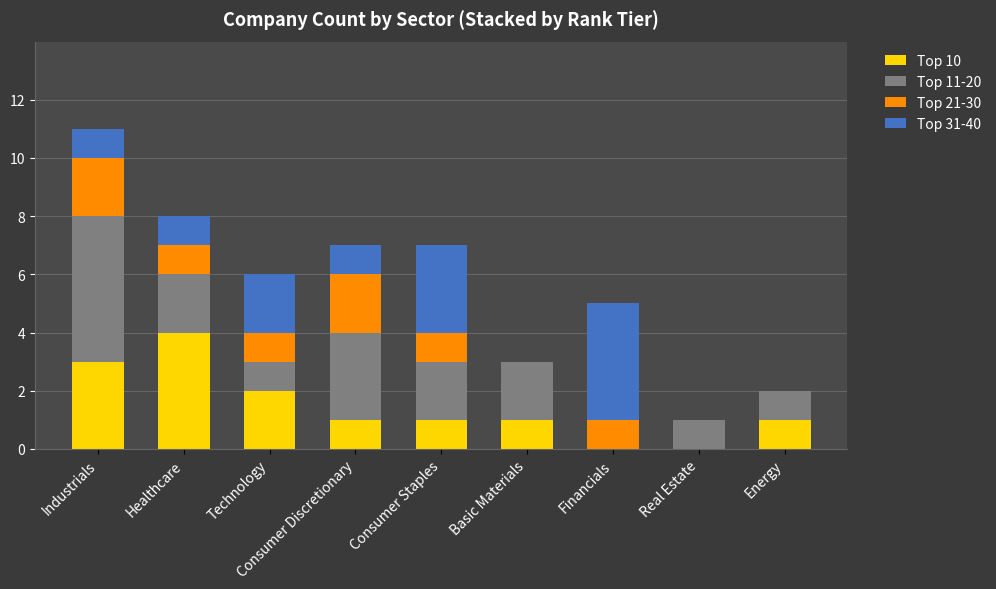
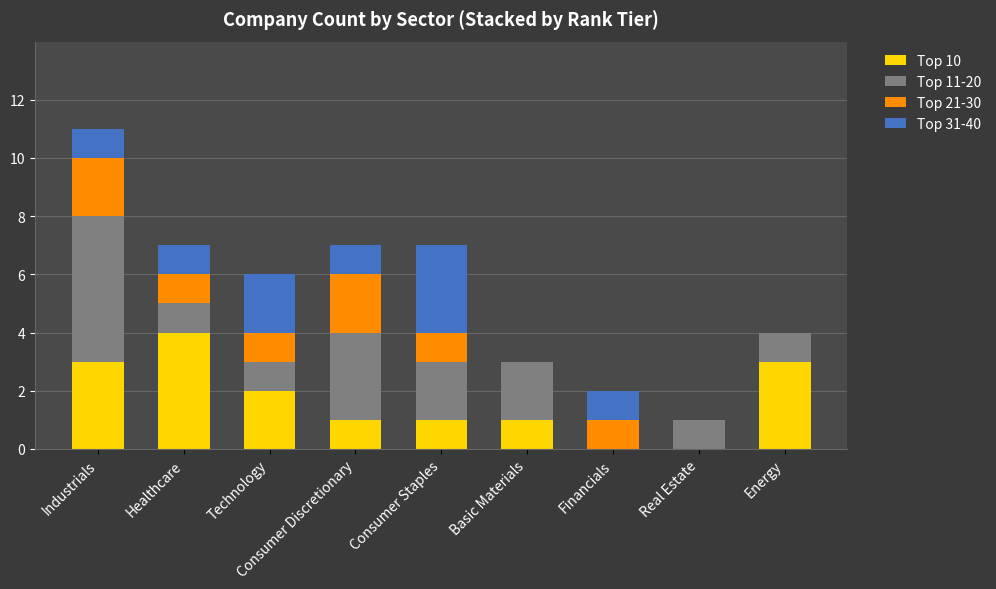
  {
    "Top 10": {
      "Industrials": 3,
      "Healthcare": 4,
      "Technology": 2,
      "Consumer Discretionary": 1,
      "Consumer Staples": 1,
      "Basic Materials": 1,
      "Financials": 0,
      "Real Estate": 0,
-     "Energy": 1
+     "Energy": 3
    },
    "Top 11-20": {
-     "Healthcare": 2
+     "Healthcare": 1
    },
    "Top 21-30": {
      "Industrials": 2,
      "Healthcare": 1,
      "Technology": 1,
      "Consumer Discretionary": 2,
      "Consumer Staples": 1,
      "Basic Materials": 0,
      "Financials": 1,
      "Real Estate": 0,
      "Energy": 0
    },
    "Top 31-40": {
-     "Financials": 4
+     "Financials": 1
    }
  }
